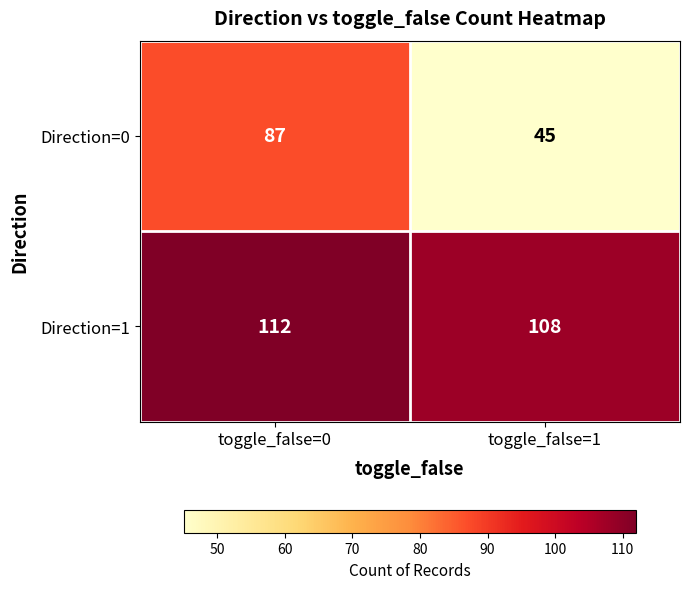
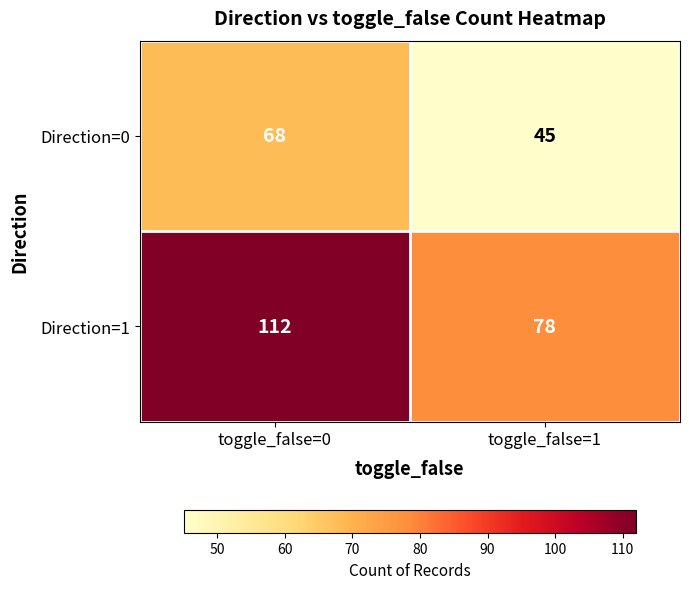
  {
    "Direction=0": {
-     "toggle_false=0": 87,
+     "toggle_false=0": 68,
      "toggle_false=1": 45
    },
    "Direction=1": {
      "toggle_false=0": 112,
-     "toggle_false=1": 108
+     "toggle_false=1": 78
    }
  }
